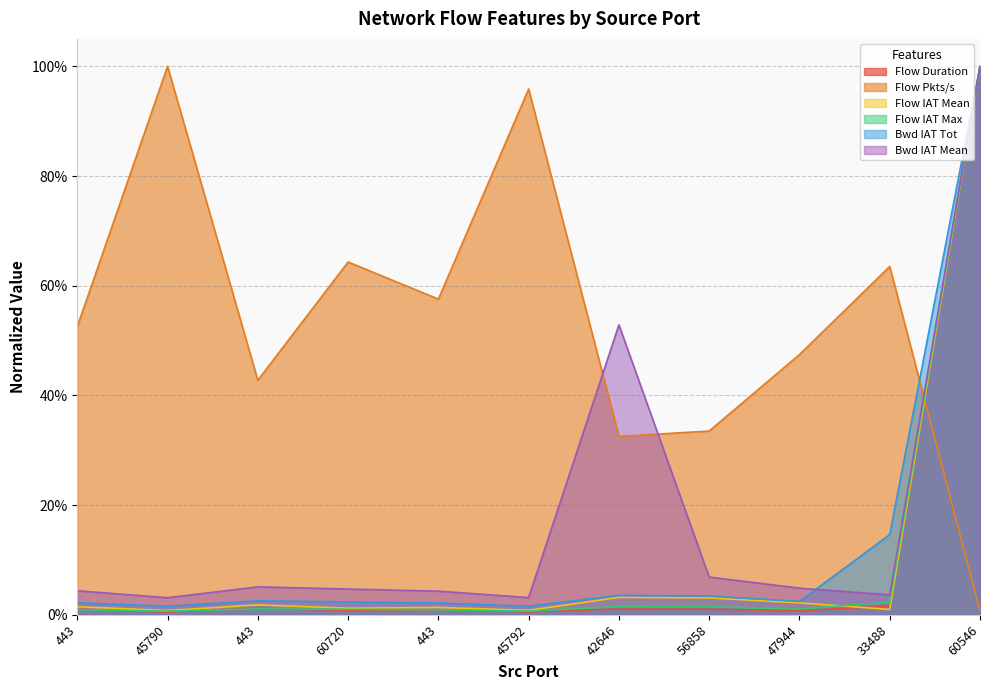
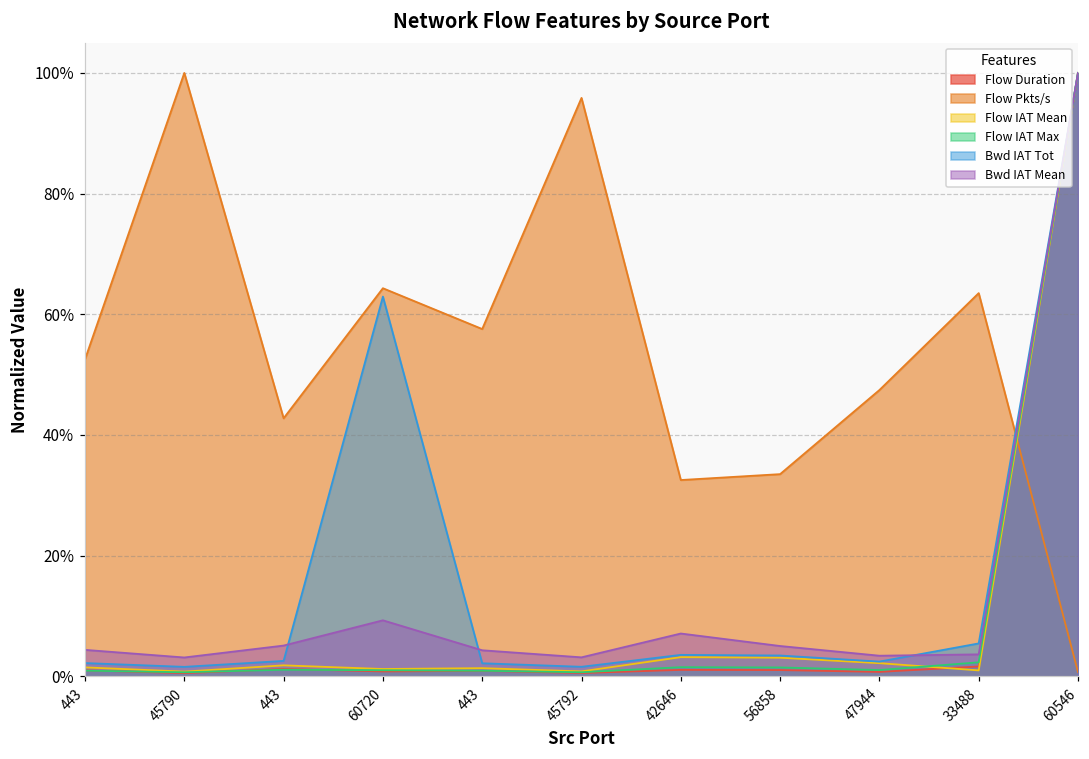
  {
    "Flow IAT Mean": {
      "33488": "1%"
    },
    "Flow IAT Max": {
      "33488": "2%"
    },
    "Bwd IAT Tot": {
      "45790": "2%",
-     "60720": "2%",
+     "60720": "63%",
      "45792": "2%",
-     "33488": "15%"
+     "33488": "5%"
    },
    "Bwd IAT Mean": {
      "45790": "3%",
-     "60720": "5%",
+     "60720": "9%",
      "45792": "3%",
-     "42646": "53%",
-     "56858": "7%",
-     "47944": "5%",
+     "42646": "7%",
+     "56858": "5%",
+     "47944": "3%",
      "33488": "4%"
    }
  }
